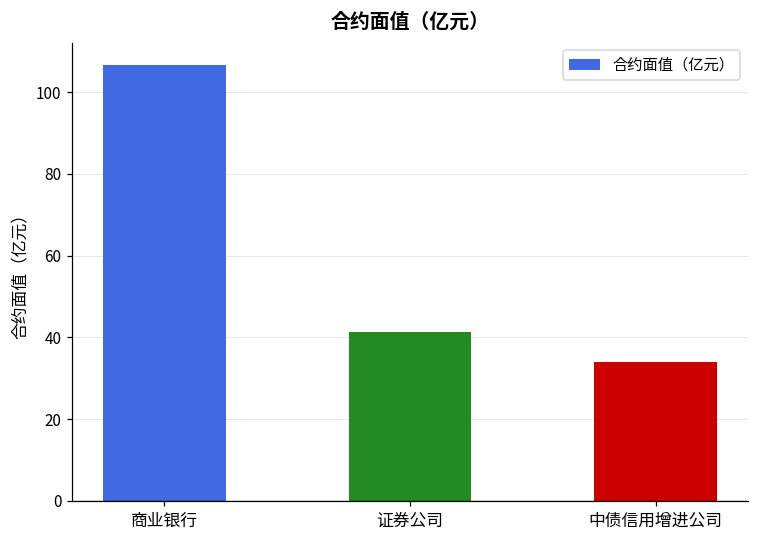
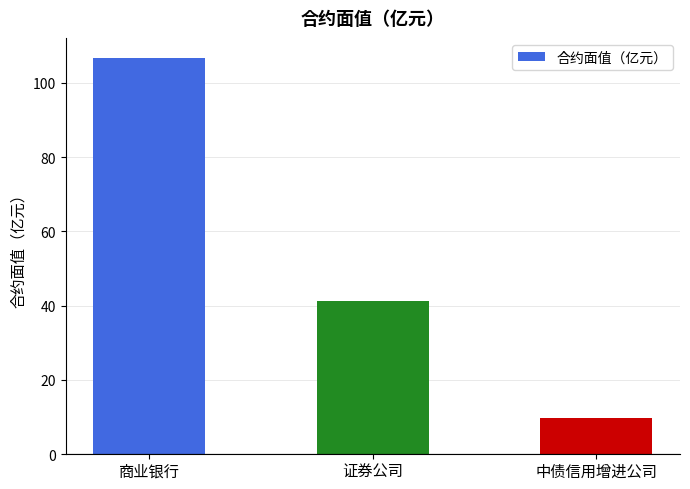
  {
    "商业银行": 107,
    "证券公司": 41,
-   "中债信用增进公司": 34
+   "中债信用增进公司": 10
  }
